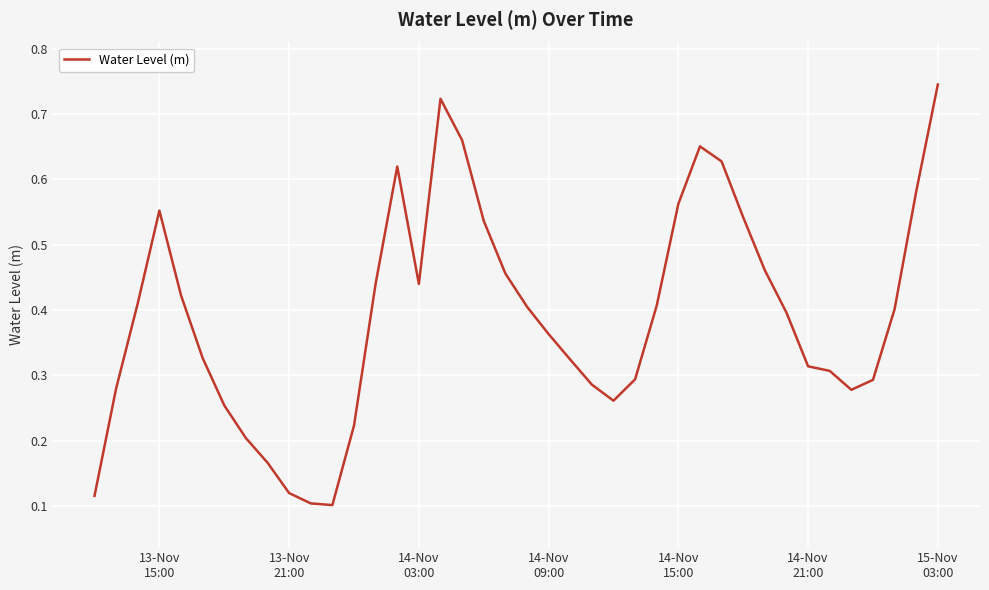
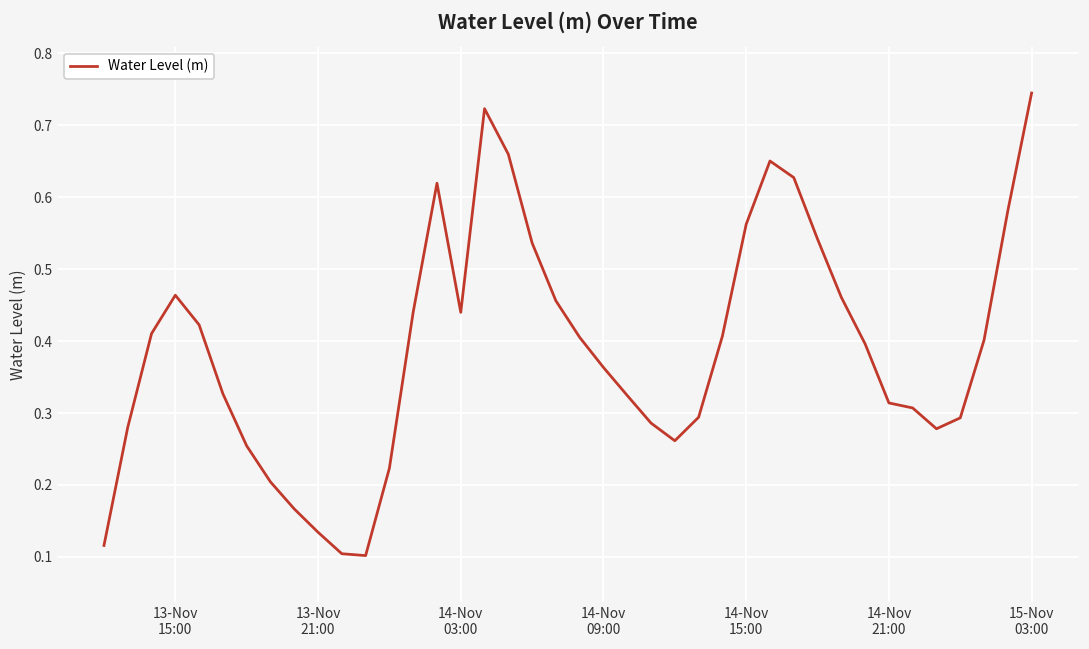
  {
-   "13-Nov 15:00": 0.55,
-   "13-Nov 21:00": 0.12,
+   "13-Nov 15:00": 0.46,
+   "13-Nov 21:00": 0.13,
    "14-Nov 03:00": 0.44,
    "14-Nov 09:00": 0.36,
    "14-Nov 15:00": 0.56,
    "14-Nov 21:00": 0.31,
    "15-Nov 03:00": 0.74
  }
